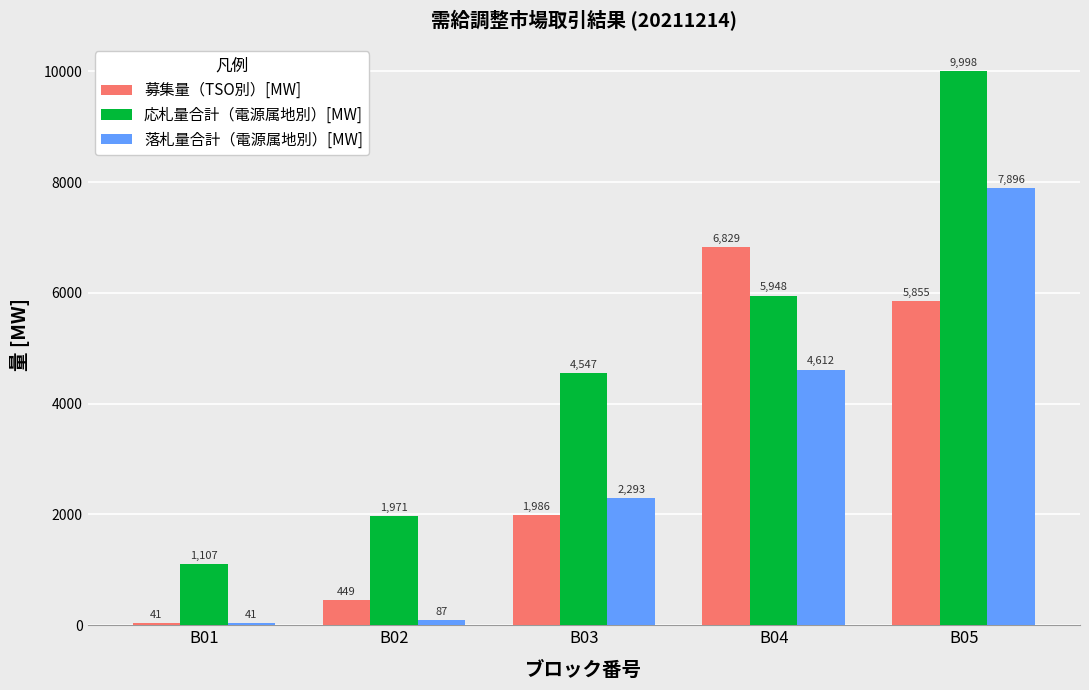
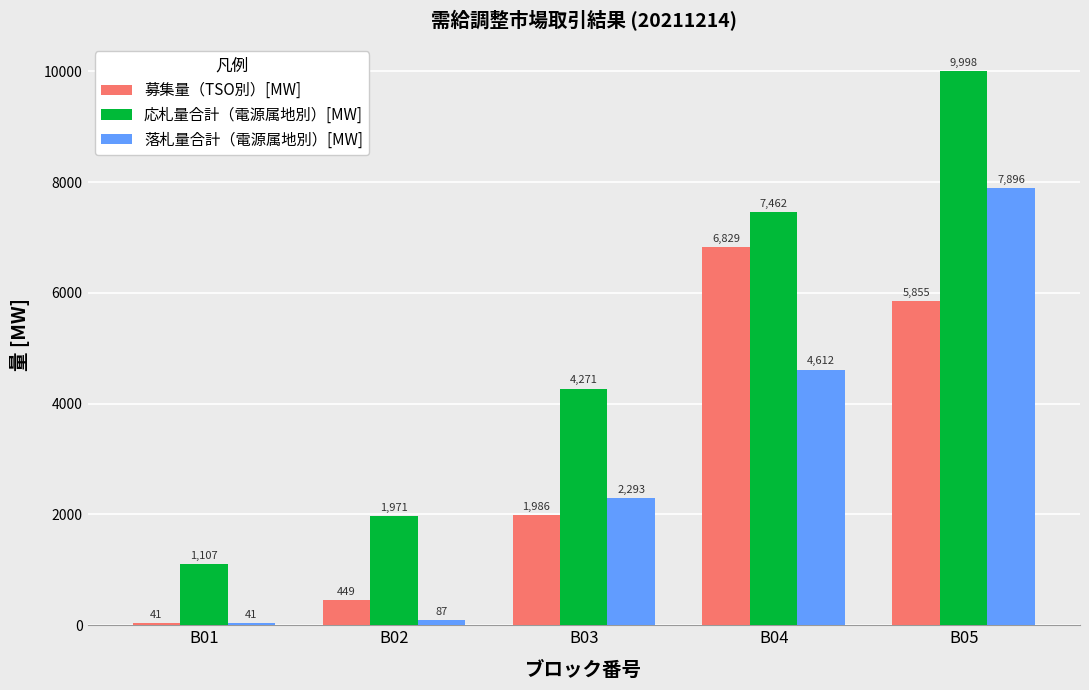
  {
    "募集量（TSO別）[MW]": {
      "B01": "41",
      "B02": "449",
      "B03": "1,986",
      "B04": "6,829",
      "B05": "5,855"
    },
    "応札量合計（電源属地別）[MW]": {
      "B01": "1,107",
      "B02": "1,971",
-     "B03": "4,547",
-     "B04": "5,948",
+     "B03": "4,271",
+     "B04": "7,462",
      "B05": "9,998"
    },
    "落札量合計（電源属地別）[MW]": {
      "B01": "41",
      "B02": "87",
      "B03": "2,293",
      "B04": "4,612",
      "B05": "7,896"
    }
  }
